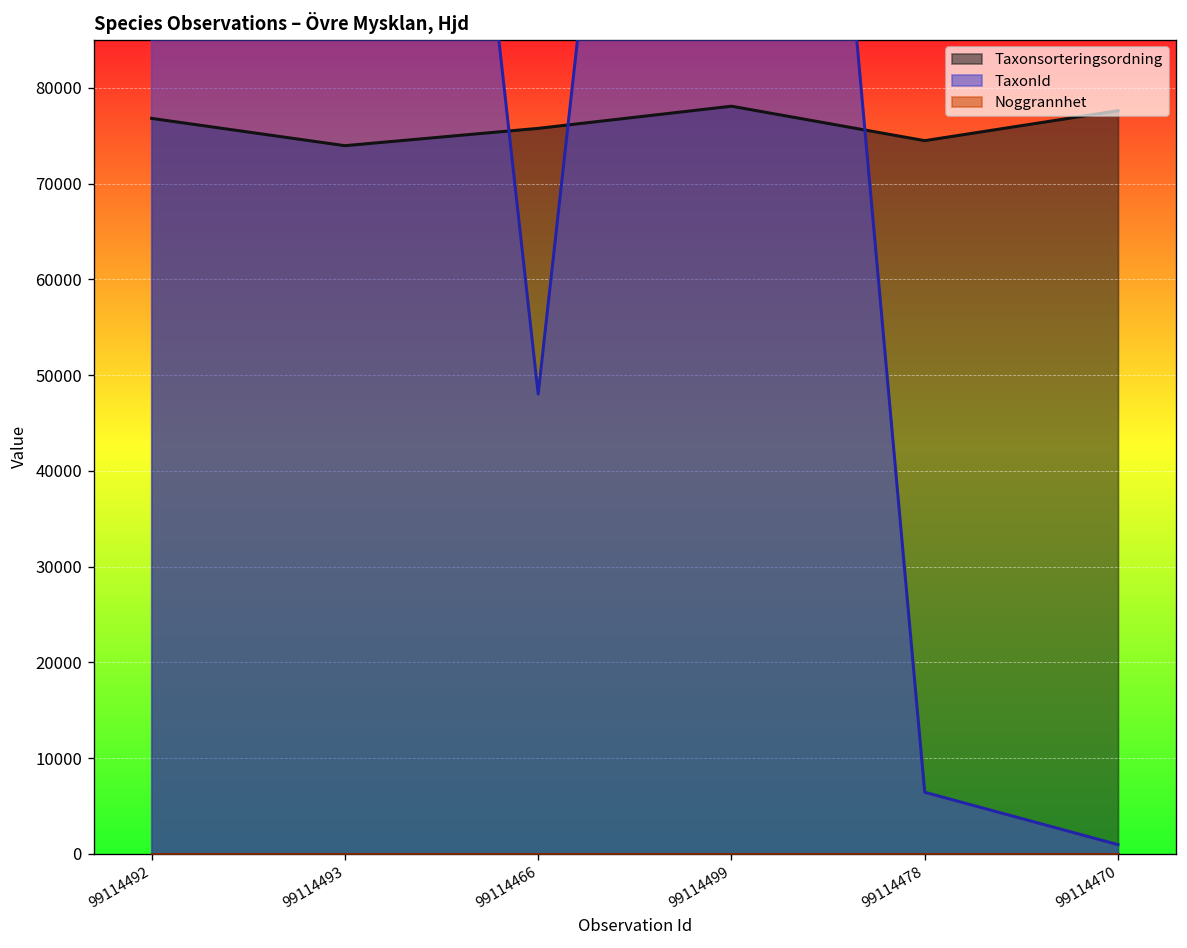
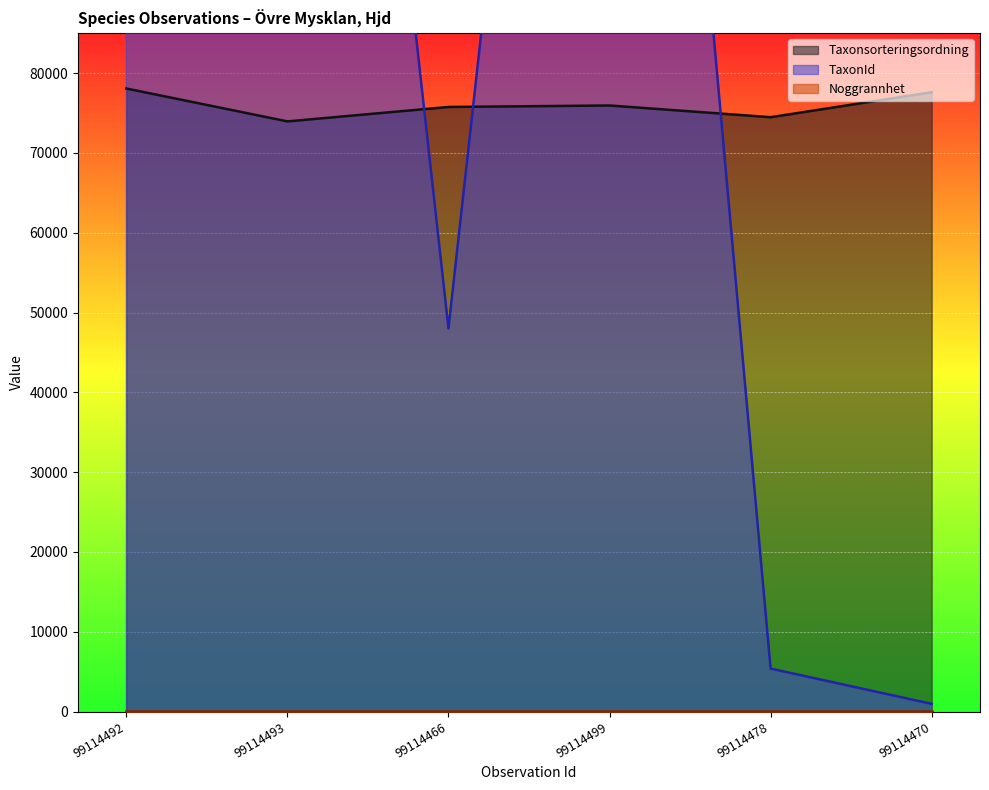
  {
    "Taxonsorteringsordning": {
-     "99114492": 77000,
+     "99114492": 78000,
      "99114493": 74000,
      "99114466": 76000,
-     "99114499": 78000,
+     "99114499": 76000,
      "99114478": 74000
    },
    "TaxonId": {
      "99114466": 48000,
-     "99114478": 6000,
+     "99114478": 5000,
      "99114470": 1000
    },
    "Noggrannhet": {
      "99114492": 0,
      "99114493": 0,
      "99114466": 0,
      "99114499": 0,
      "99114478": 0,
      "99114470": 0
    }
  }
